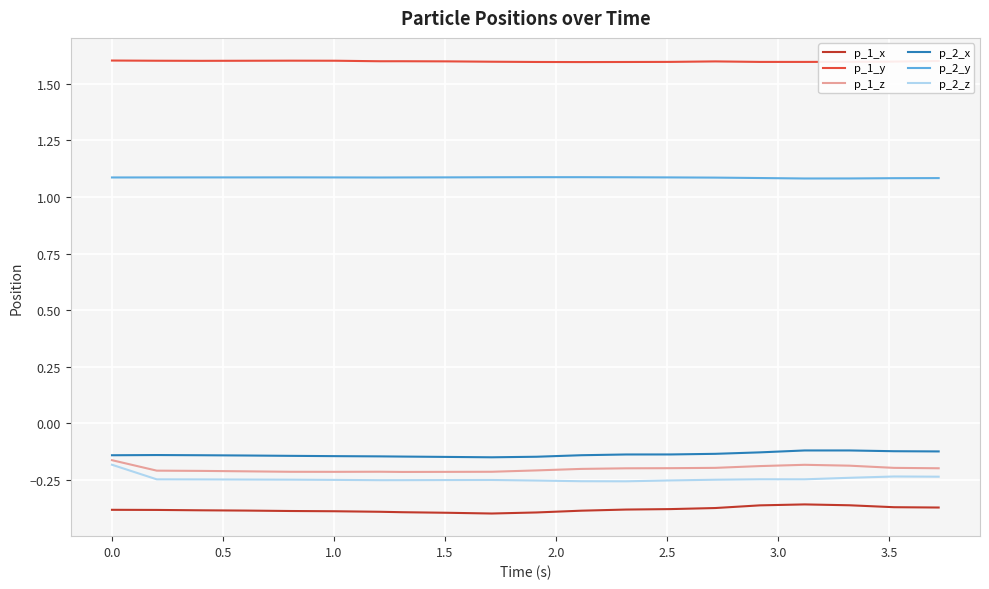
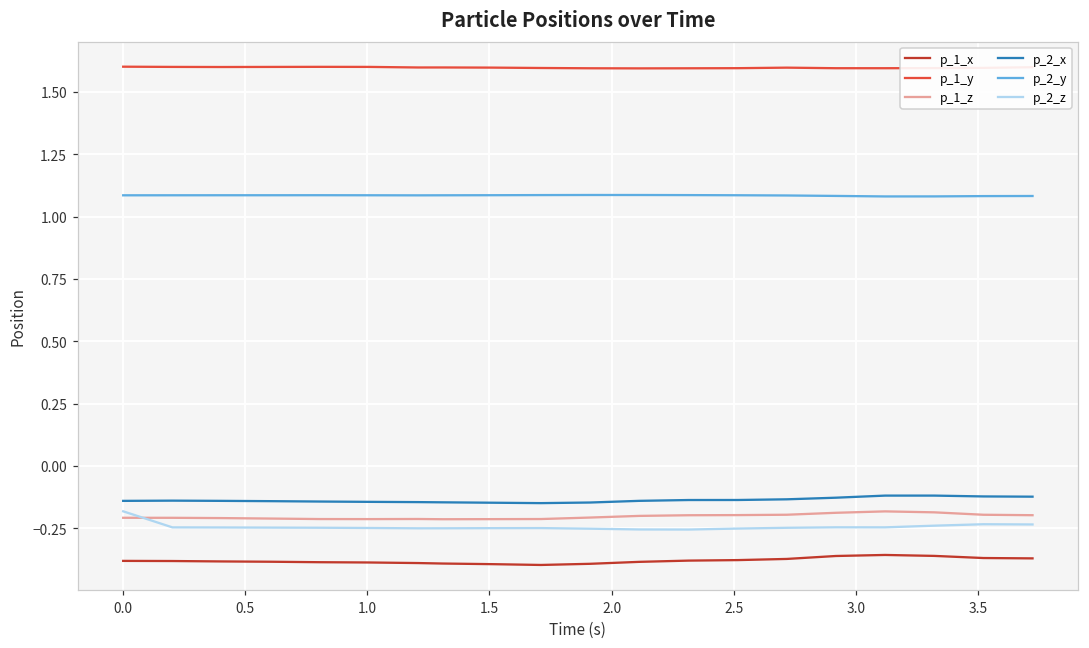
  {
    "p_1_z": {
-     "0.0": -0.16
+     "0.0": -0.21
    },
    "p_2_x": {
      "0.0": -0.14
    },
    "p_2_y": {
      "0.0": 1.09
    },
    "p_2_z": {
      "0.0": -0.18
    }
  }
